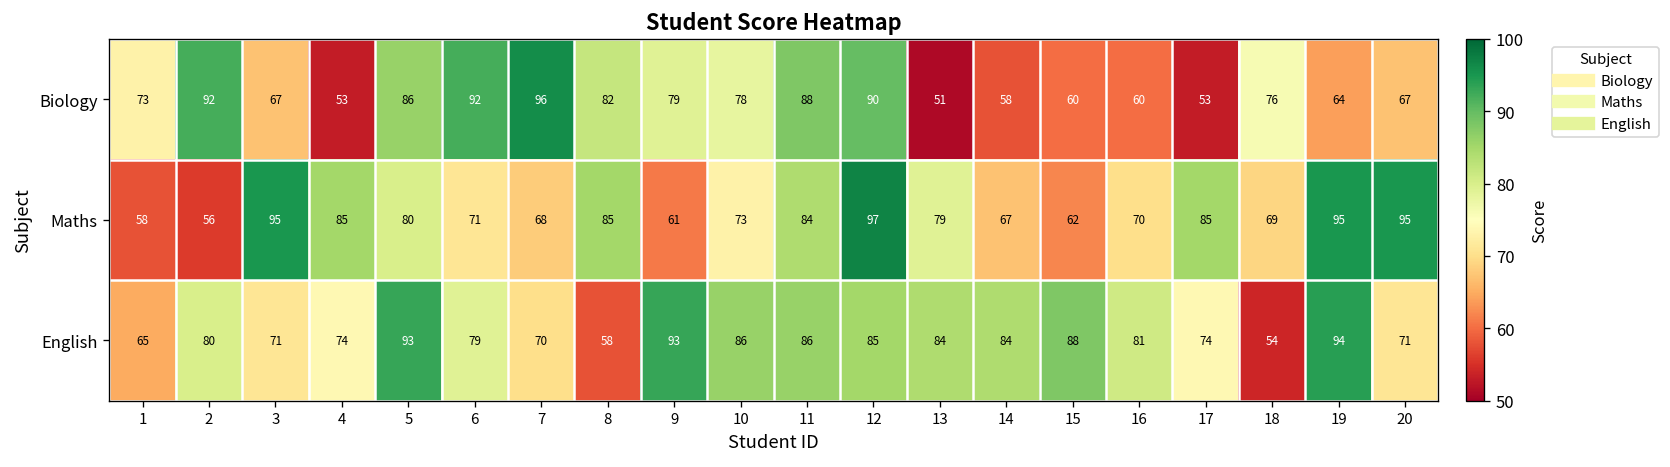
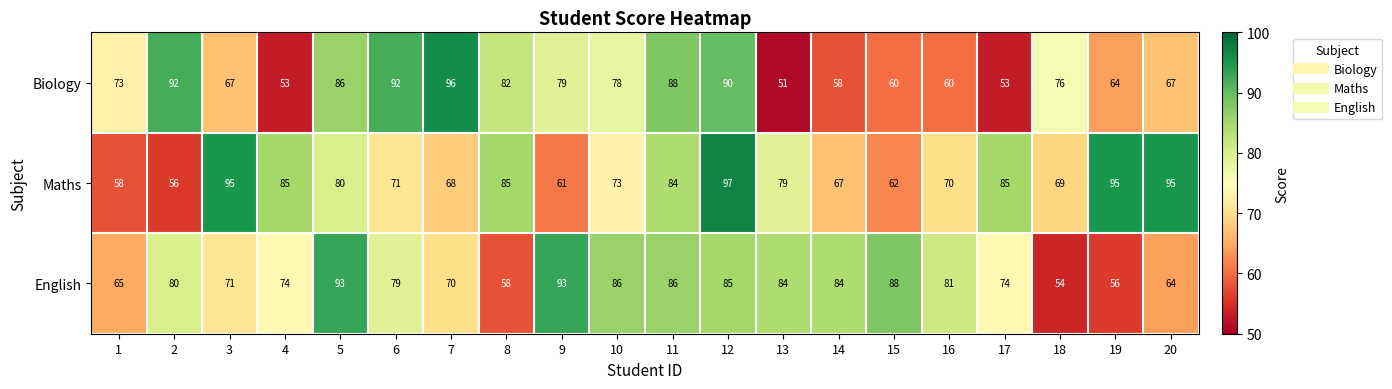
  {
    "Biology": {
      "1": 73,
      "2": 92,
      "3": 67,
      "4": 53,
      "5": 86,
      "6": 92,
      "7": 96,
      "8": 82,
      "9": 79,
      "10": 78,
      "11": 88,
      "12": 90,
      "13": 51,
      "14": 58,
      "15": 60,
      "16": 60,
      "17": 53,
      "18": 76,
      "19": 64,
      "20": 67
    },
    "Maths": {
      "1": 58,
      "2": 56,
      "3": 95,
      "4": 85,
      "5": 80,
      "6": 71,
      "7": 68,
      "8": 85,
      "9": 61,
      "10": 73,
      "11": 84,
      "12": 97,
      "13": 79,
      "14": 67,
      "15": 62,
      "16": 70,
      "17": 85,
      "18": 69,
      "19": 95,
      "20": 95
    },
    "English": {
      "1": 65,
      "2": 80,
      "3": 71,
      "4": 74,
      "5": 93,
      "6": 79,
      "7": 70,
      "8": 58,
      "9": 93,
      "10": 86,
      "11": 86,
      "12": 85,
      "13": 84,
      "14": 84,
      "15": 88,
      "16": 81,
      "17": 74,
      "18": 54,
-     "19": 94,
-     "20": 71
+     "19": 56,
+     "20": 64
    }
  }
